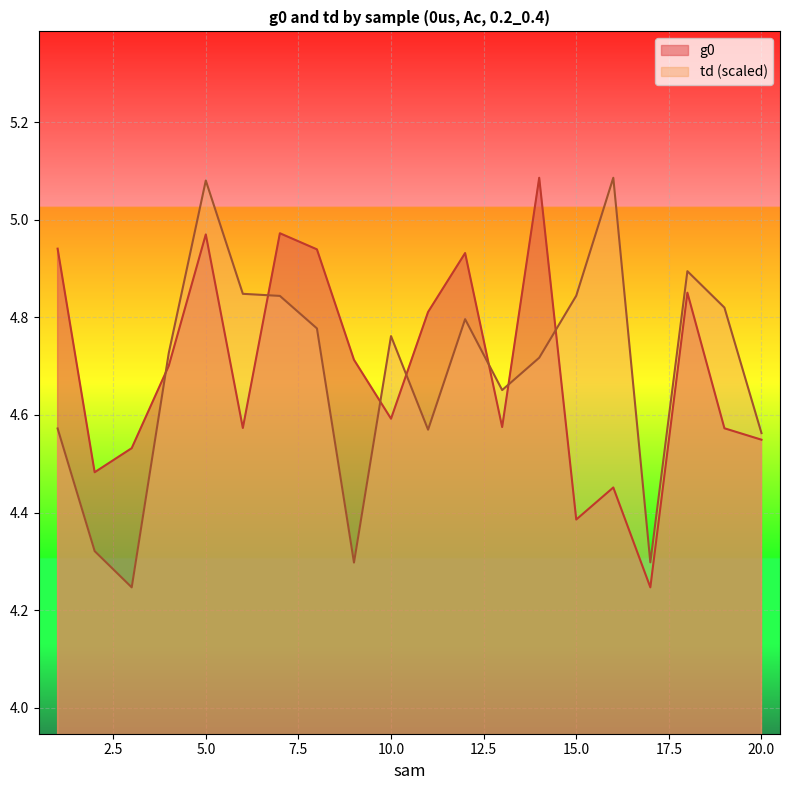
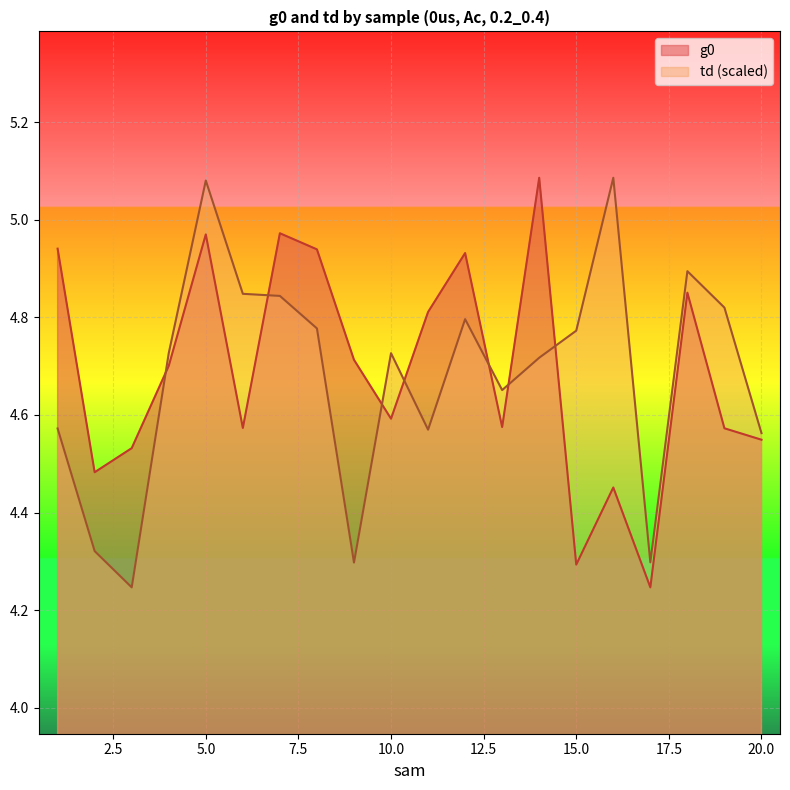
  {
    "g0": {
      "5.0": 4.97,
      "10.0": 4.59,
-     "15.0": 4.39,
+     "15.0": 4.29,
      "20.0": 4.55
    },
    "td (scaled)": {
      "5.0": 5.08,
-     "10.0": 4.76,
-     "15.0": 4.84,
+     "10.0": 4.73,
+     "15.0": 4.77,
      "20.0": 4.56
    }
  }
